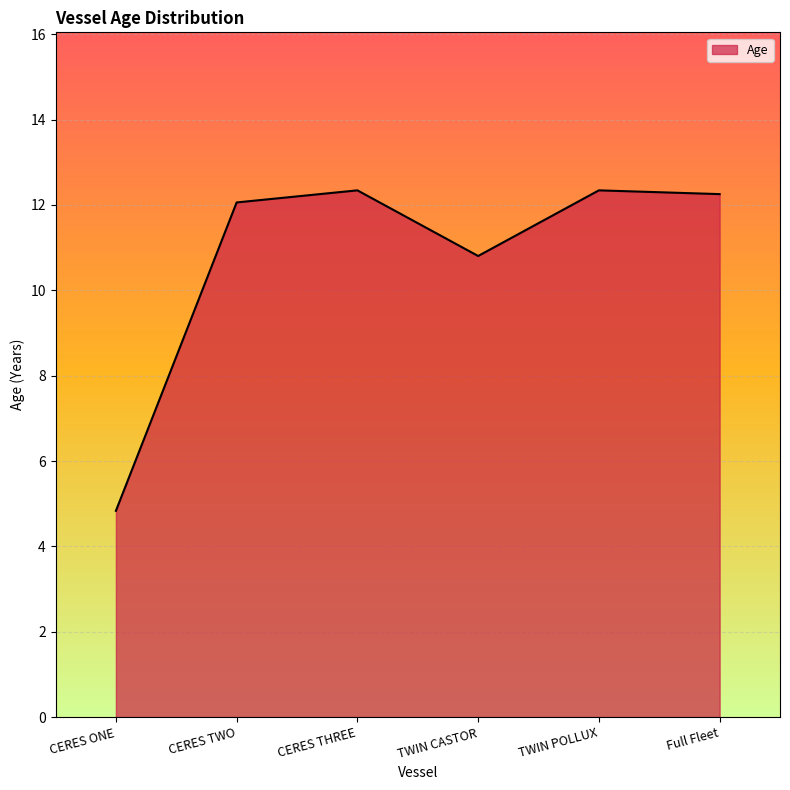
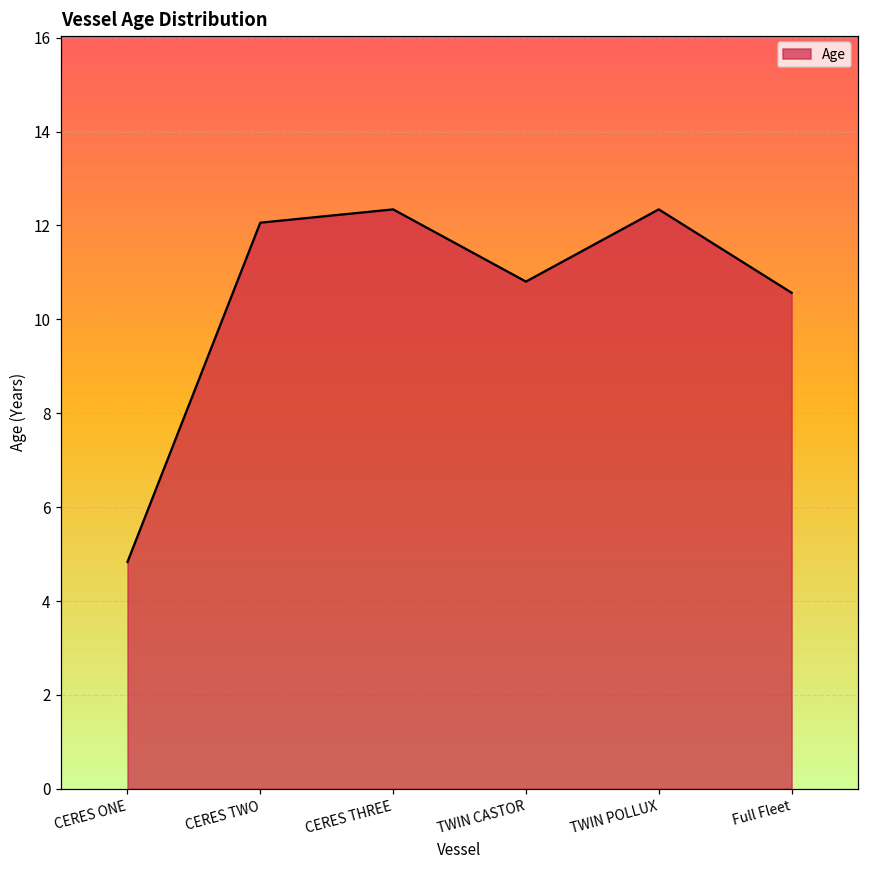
  {
    "CERES ONE": 4.8,
    "CERES TWO": 12.1,
    "CERES THREE": 12.3,
    "TWIN CASTOR": 10.8,
    "TWIN POLLUX": 12.3,
-   "Full Fleet": 12.3
+   "Full Fleet": 10.6
  }
